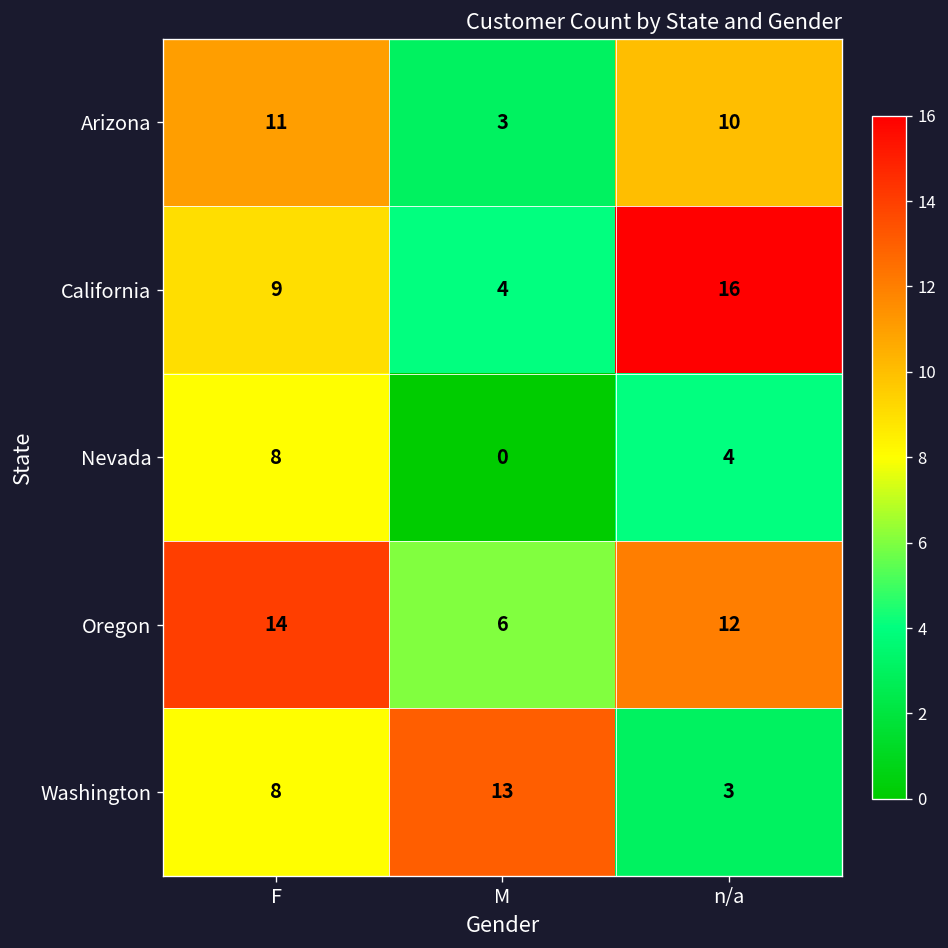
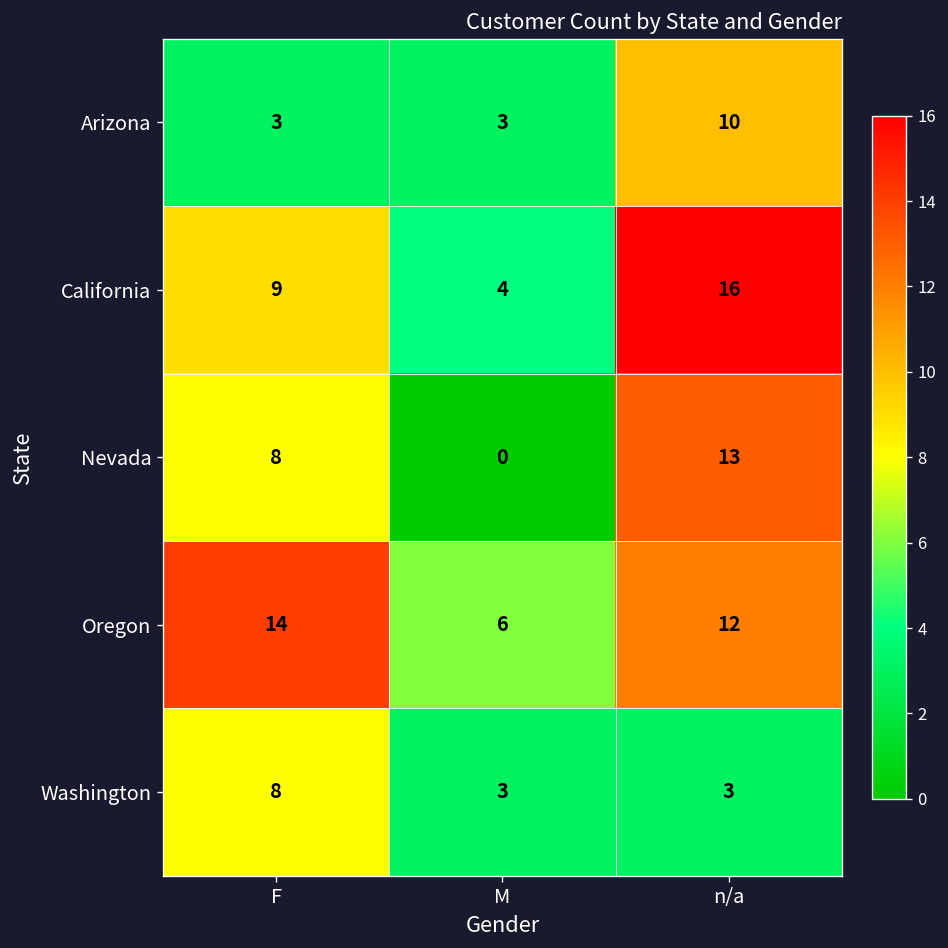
  {
    "Arizona": {
-     "F": 11,
+     "F": 3,
      "M": 3,
      "n/a": 10
    },
    "California": {
      "F": 9,
      "M": 4,
      "n/a": 16
    },
    "Nevada": {
      "F": 8,
      "M": 0,
-     "n/a": 4
+     "n/a": 13
    },
    "Oregon": {
      "F": 14,
      "M": 6,
      "n/a": 12
    },
    "Washington": {
      "F": 8,
-     "M": 13,
+     "M": 3,
      "n/a": 3
    }
  }
